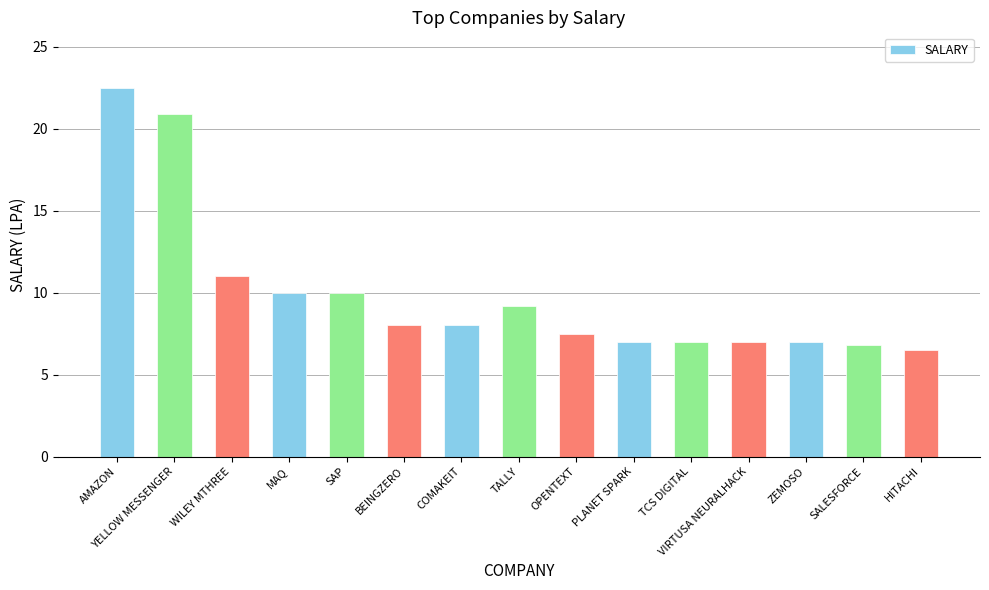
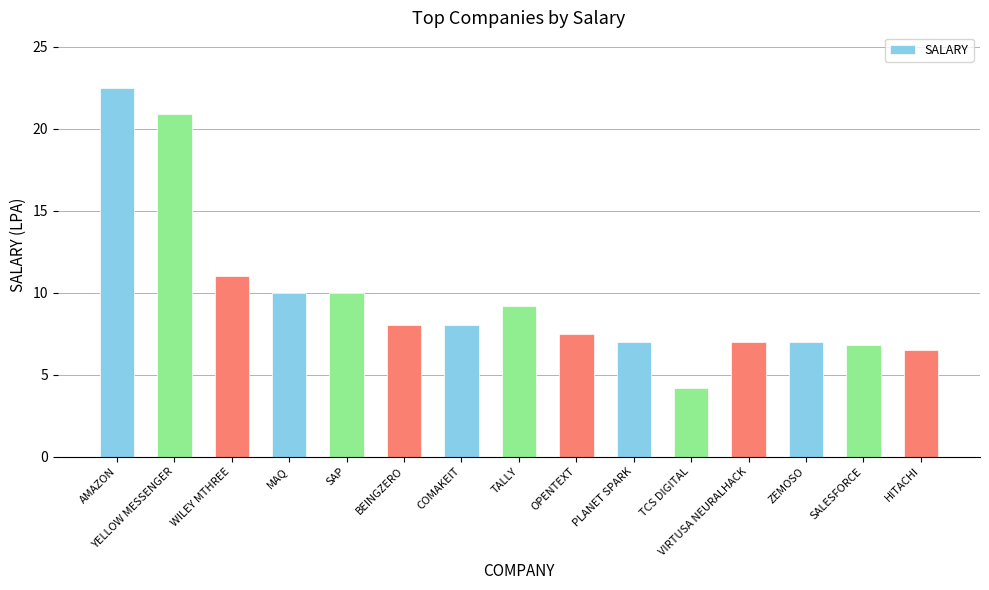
  {
    "AMAZON": 22.5,
    "YELLOW MESSENGER": 20.9,
    "WILEY MTHREE": 11.0,
    "MAQ": 10.0,
    "SAP": 10.0,
    "BEINGZERO": 8.0,
    "COMAKEIT": 8.0,
    "TALLY": 9.2,
    "OPENTEXT": 7.5,
    "PLANET SPARK": 7.0,
-   "TCS DIGITAL": 7.0,
+   "TCS DIGITAL": 4.2,
    "VIRTUSA NEURALHACK": 7.0,
    "ZEMOSO": 7.0,
    "SALESFORCE": 6.8,
    "HITACHI": 6.5
  }
